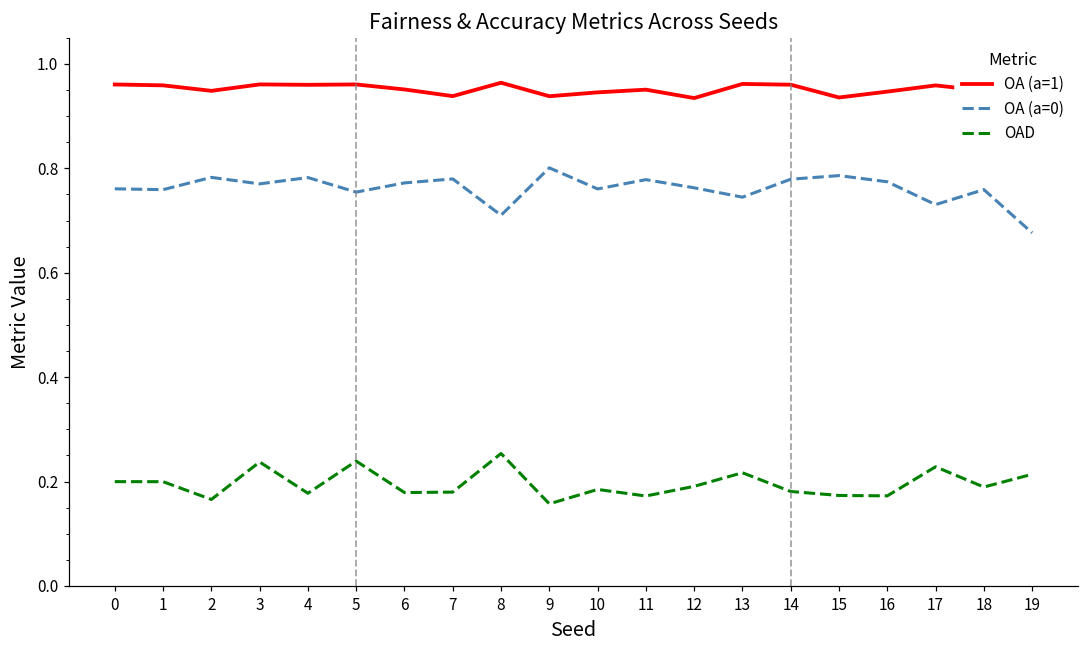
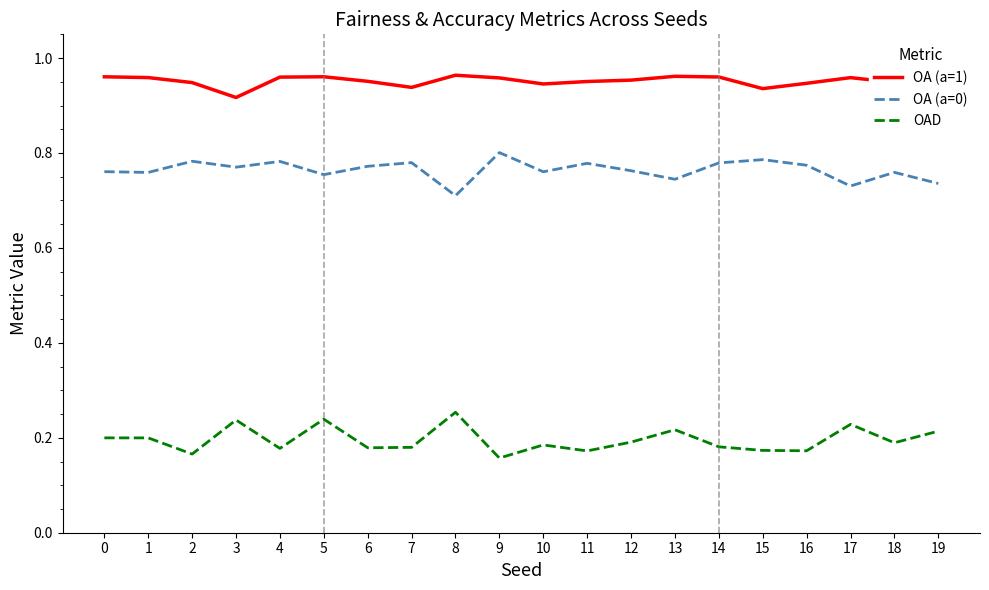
  {
    "OA (a=1)": {
      "0": 0.96,
      "1": 0.96,
      "2": 0.95,
-     "3": 0.96,
+     "3": 0.92,
      "4": 0.96,
      "5": 0.96,
      "6": 0.95,
      "7": 0.94,
      "8": 0.96,
-     "9": 0.94,
+     "9": 0.96,
      "10": 0.95,
      "11": 0.95,
-     "12": 0.93,
+     "12": 0.95,
      "13": 0.96,
      "14": 0.96,
      "15": 0.94,
      "16": 0.95,
      "17": 0.96
    },
    "OA (a=0)": {
      "0": 0.76,
      "1": 0.76,
      "2": 0.78,
      "3": 0.77,
      "4": 0.78,
      "5": 0.75,
      "6": 0.77,
      "7": 0.78,
      "8": 0.71,
      "9": 0.80,
      "10": 0.76,
      "11": 0.78,
      "12": 0.76,
      "13": 0.74,
      "14": 0.78,
      "15": 0.79,
      "16": 0.77,
      "17": 0.73,
      "18": 0.76,
-     "19": 0.68
+     "19": 0.74
    },
    "OAD": {
      "0": 0.20,
      "1": 0.20,
      "2": 0.17,
      "3": 0.24,
      "4": 0.18,
      "5": 0.24,
      "6": 0.18,
      "7": 0.18,
      "8": 0.25,
      "9": 0.16,
      "10": 0.18,
      "11": 0.17,
      "12": 0.19,
      "13": 0.22,
      "14": 0.18,
      "15": 0.17,
      "16": 0.17,
      "17": 0.23,
      "18": 0.19,
      "19": 0.21
    }
  }
